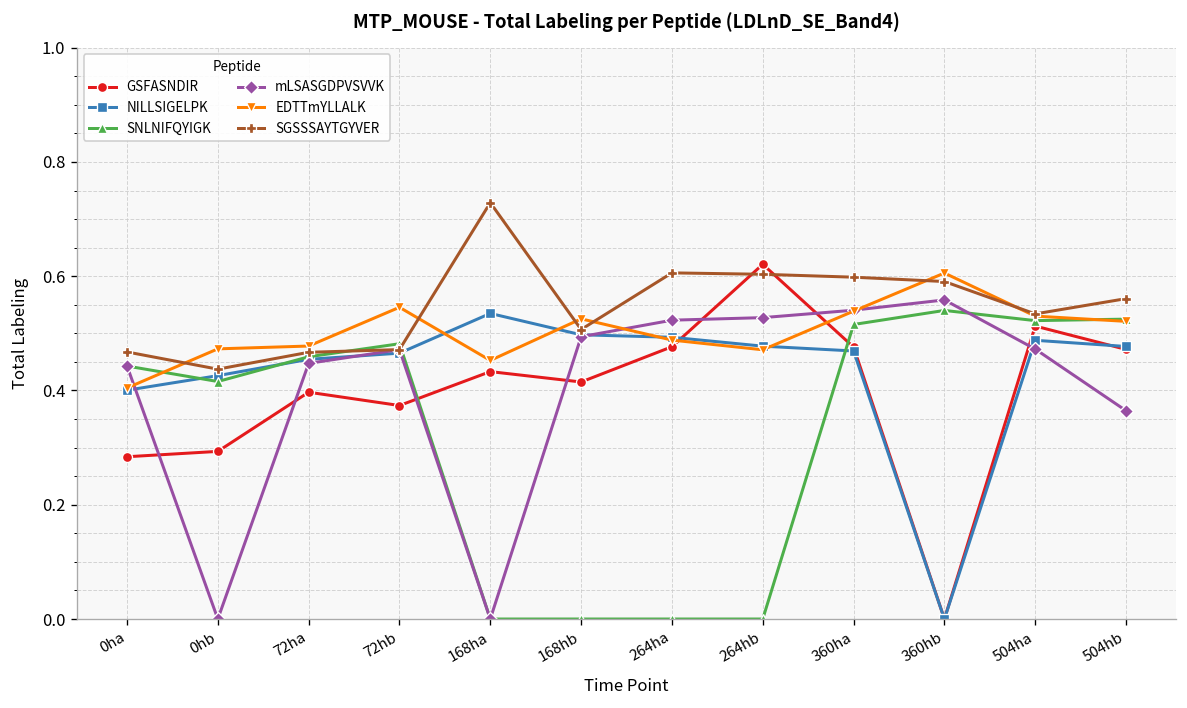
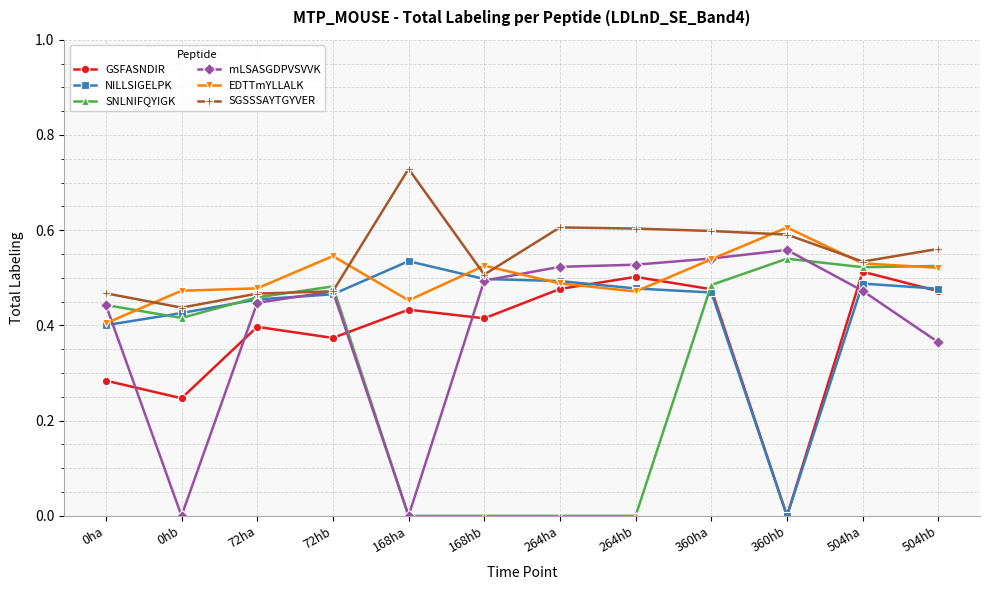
  {
    "GSFASNDIR": {
      "0ha": 0.28,
-     "0hb": 0.29,
+     "0hb": 0.25,
      "72ha": 0.40,
      "72hb": 0.37,
      "168ha": 0.43,
      "168hb": 0.41,
      "264ha": 0.48,
-     "264hb": 0.62,
+     "264hb": 0.50,
      "360ha": 0.48,
      "504ha": 0.51
    },
    "NILLSIGELPK": {
      "0hb": 0.43,
      "72hb": 0.47,
      "168ha": 0.53,
      "264hb": 0.48,
      "360ha": 0.47,
      "504ha": 0.49
    },
    "SNLNIFQYIGK": {
      "0hb": 0.42,
      "72hb": 0.48,
      "168hb": 0.00,
      "264ha": 0.00,
      "264hb": 0.00,
-     "360ha": 0.52,
+     "360ha": 0.48,
      "360hb": 0.54,
      "504ha": 0.52
    },
    "mLSASGDPVSVVK": {
      "0hb": 0.00,
      "72ha": 0.45,
      "264ha": 0.52,
      "264hb": 0.53,
      "360hb": 0.56,
      "504ha": 0.47,
      "504hb": 0.36
    },
    "EDTTmYLLALK": {
      "0hb": 0.47,
      "72ha": 0.48,
      "72hb": 0.55,
      "168ha": 0.45,
      "168hb": 0.53,
      "264hb": 0.47,
      "360hb": 0.61
    },
    "SGSSSAYTGYVER": {
      "0ha": 0.47,
      "0hb": 0.44,
      "72ha": 0.47,
      "168ha": 0.73,
      "168hb": 0.51,
      "264ha": 0.61,
      "264hb": 0.60,
      "360ha": 0.60,
      "360hb": 0.59,
      "504hb": 0.56
    }
  }
